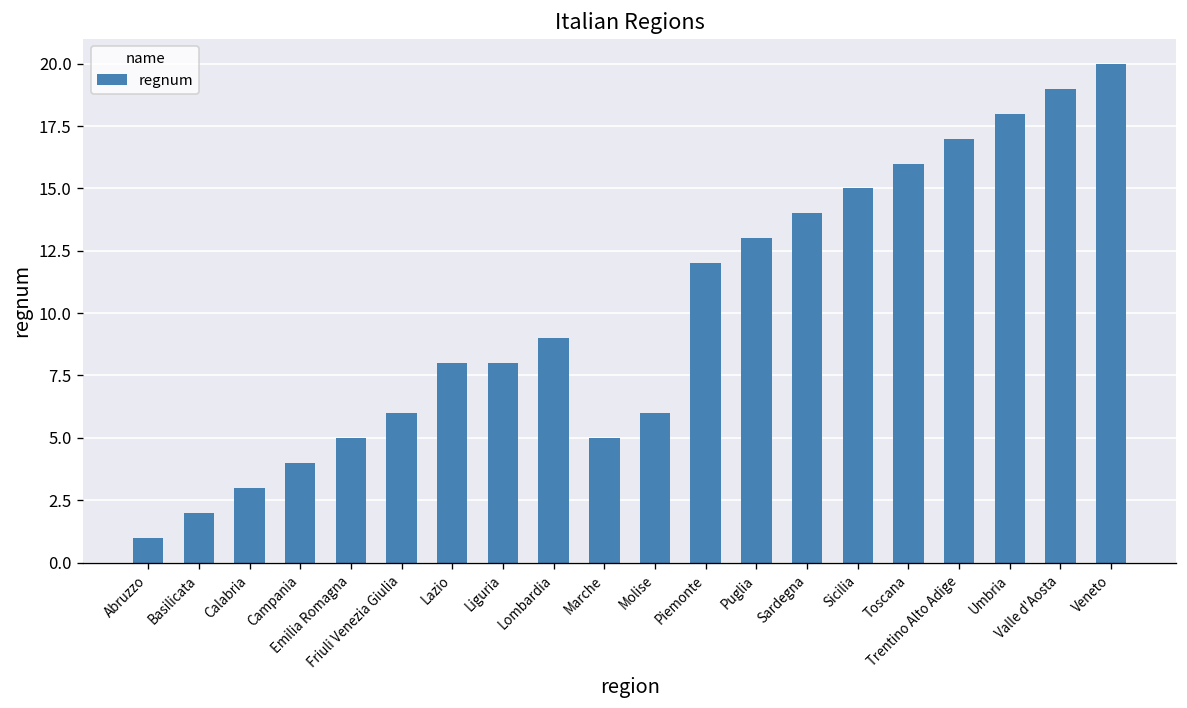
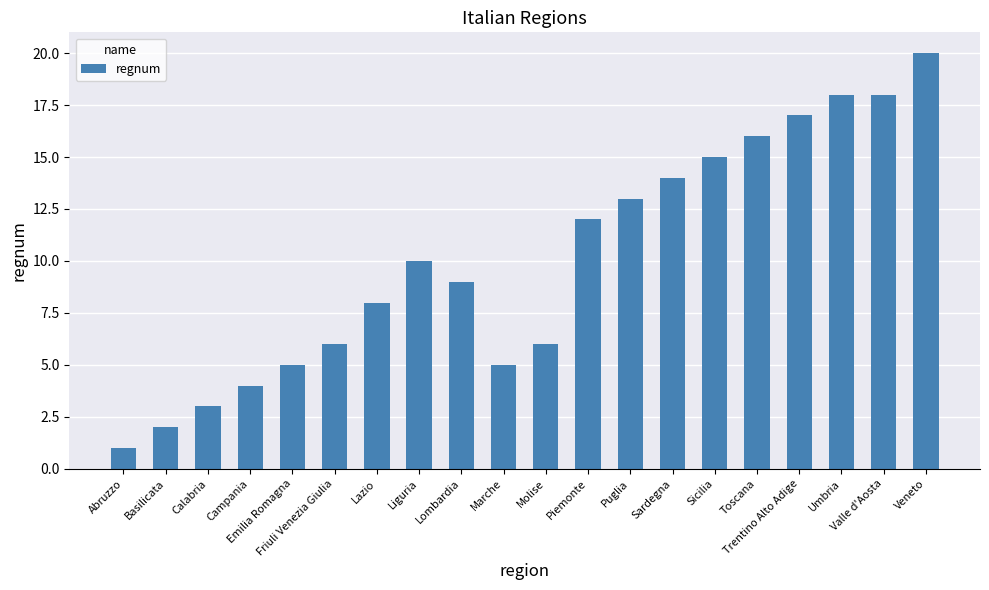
  {
    "Abruzzo": 1,
    "Basilicata": 2,
    "Calabria": 3,
    "Campania": 4,
    "Emilia Romagna": 5,
    "Friuli Venezia Giulia": 6,
    "Lazio": 8,
-   "Liguria": 8,
+   "Liguria": 10,
    "Lombardia": 9,
    "Marche": 5,
    "Molise": 6,
    "Piemonte": 12,
    "Puglia": 13,
    "Sardegna": 14,
    "Sicilia": 15,
    "Toscana": 16,
    "Trentino Alto Adige": 17,
    "Umbria": 18,
-   "Valle d'Aosta": 19,
+   "Valle d'Aosta": 18,
    "Veneto": 20
  }
